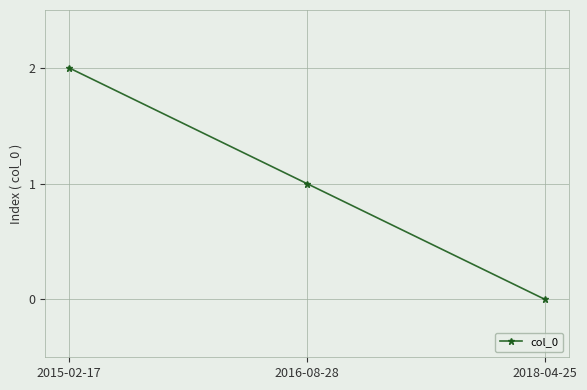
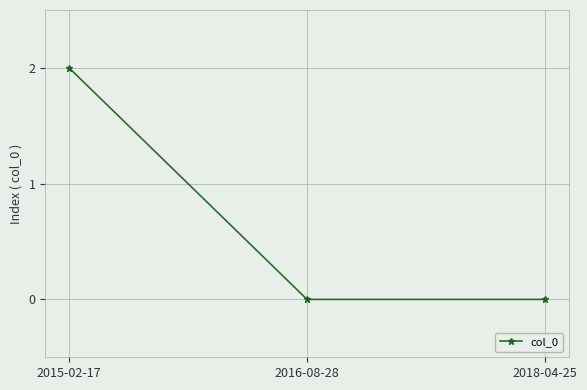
  {
    "2015-02-17": 2,
-   "2016-08-28": 1,
+   "2016-08-28": 0,
    "2018-04-25": 0
  }
